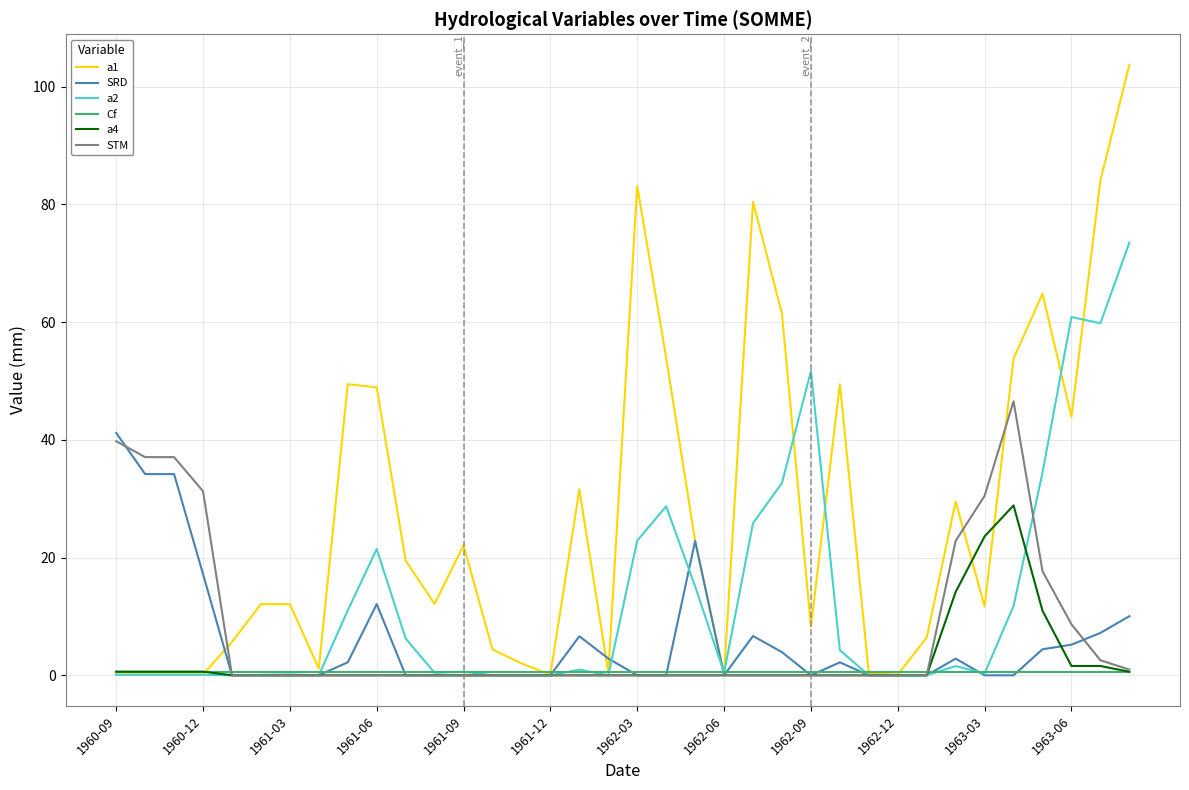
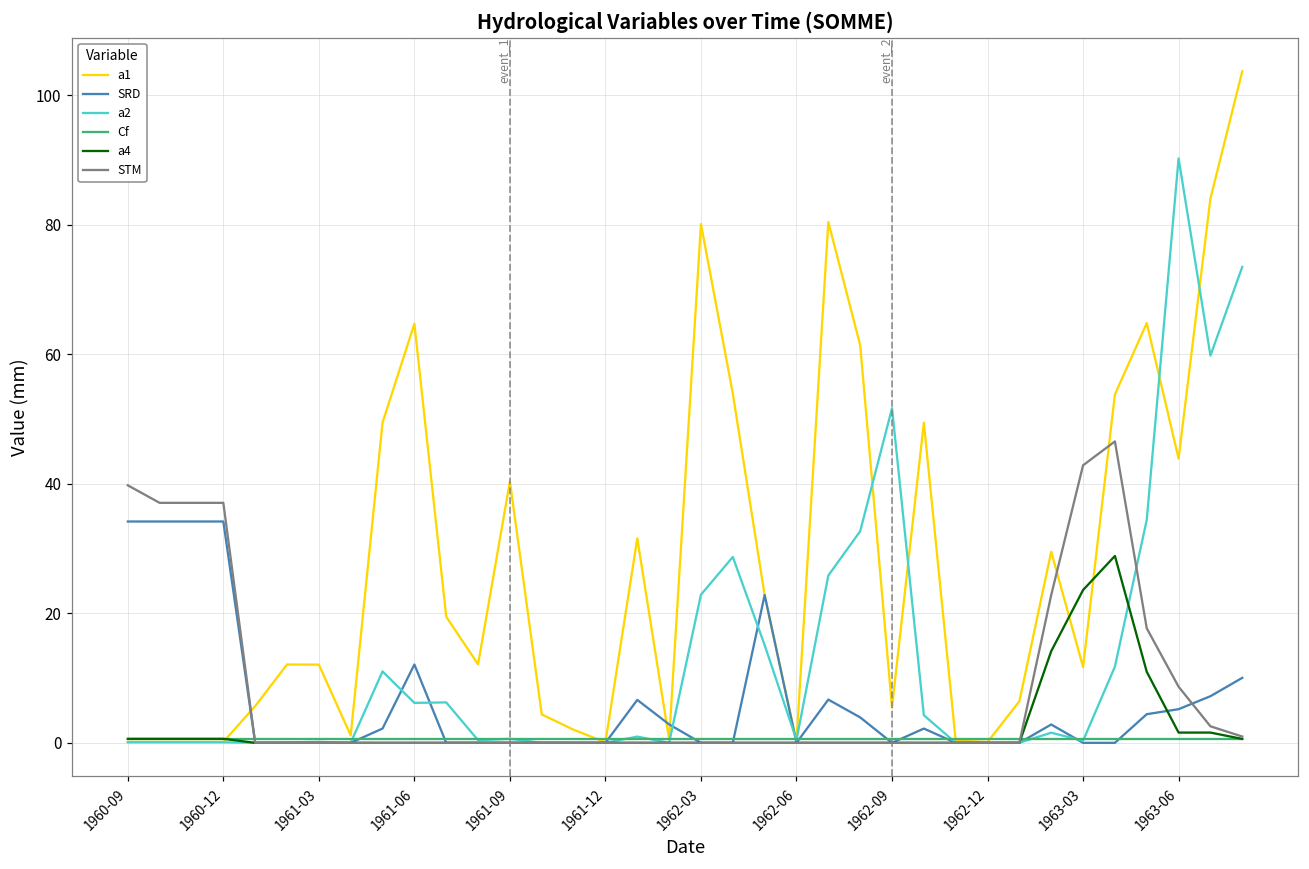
  {
    "a1": {
      "1961-03": 12,
-     "1961-06": 49,
-     "1961-09": 22,
-     "1962-03": 83,
-     "1962-09": 8,
+     "1961-06": 65,
+     "1961-09": 40,
+     "1962-03": 80,
+     "1962-09": 5,
      "1963-03": 12,
      "1963-06": 44
    },
    "SRD": {
-     "1960-09": 41,
-     "1960-12": 17,
+     "1960-09": 34,
+     "1960-12": 34,
      "1961-06": 12,
      "1963-06": 5
    },
    "a2": {
-     "1961-06": 21,
+     "1961-06": 6,
      "1962-03": 23,
      "1962-09": 52,
-     "1963-06": 61
+     "1963-06": 90
    },
    "Cf": {
      "1961-03": 1,
      "1961-06": 1,
      "1961-12": 1,
      "1962-03": 1,
      "1962-09": 1,
      "1962-12": 1,
      "1963-06": 1
    },
    "a4": {
      "1963-03": 24,
      "1963-06": 2
    },
    "STM": {
      "1960-09": 40,
-     "1960-12": 31,
-     "1963-03": 30,
+     "1960-12": 37,
+     "1963-03": 43,
      "1963-06": 9
    }
  }
